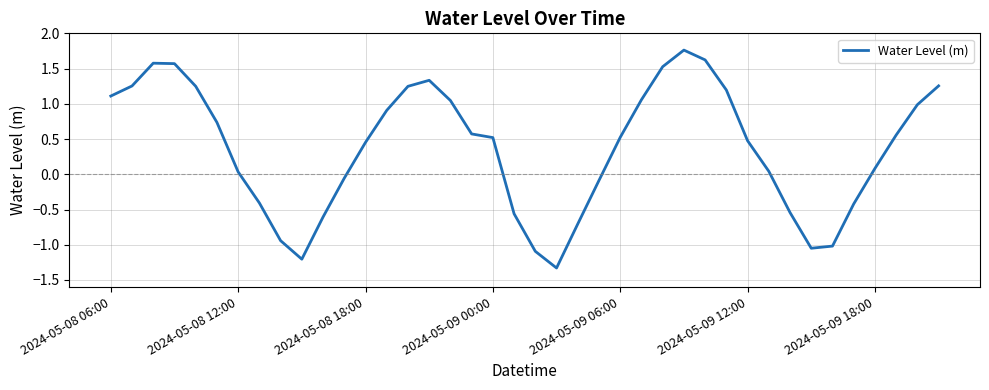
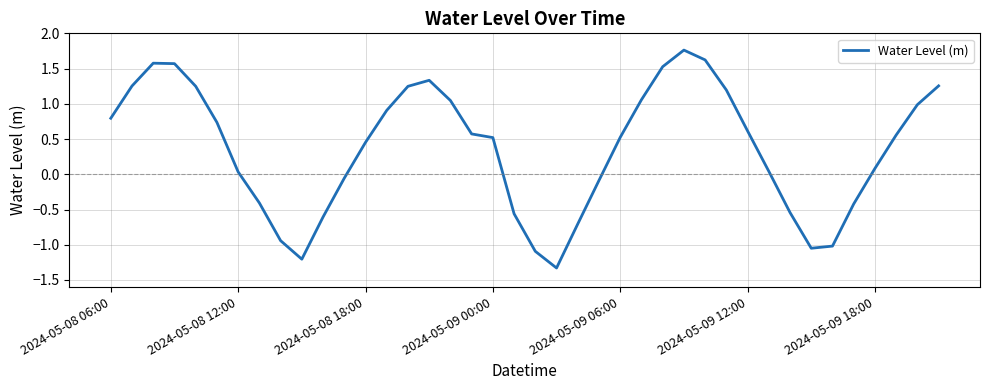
  {
-   "2024-05-08 06:00": 1.1,
+   "2024-05-08 06:00": 0.8,
    "2024-05-08 12:00": 0.0,
    "2024-05-08 18:00": 0.5,
    "2024-05-09 00:00": 0.5,
    "2024-05-09 06:00": 0.5,
-   "2024-05-09 12:00": 0.5,
+   "2024-05-09 12:00": 0.6,
    "2024-05-09 18:00": 0.1
  }
